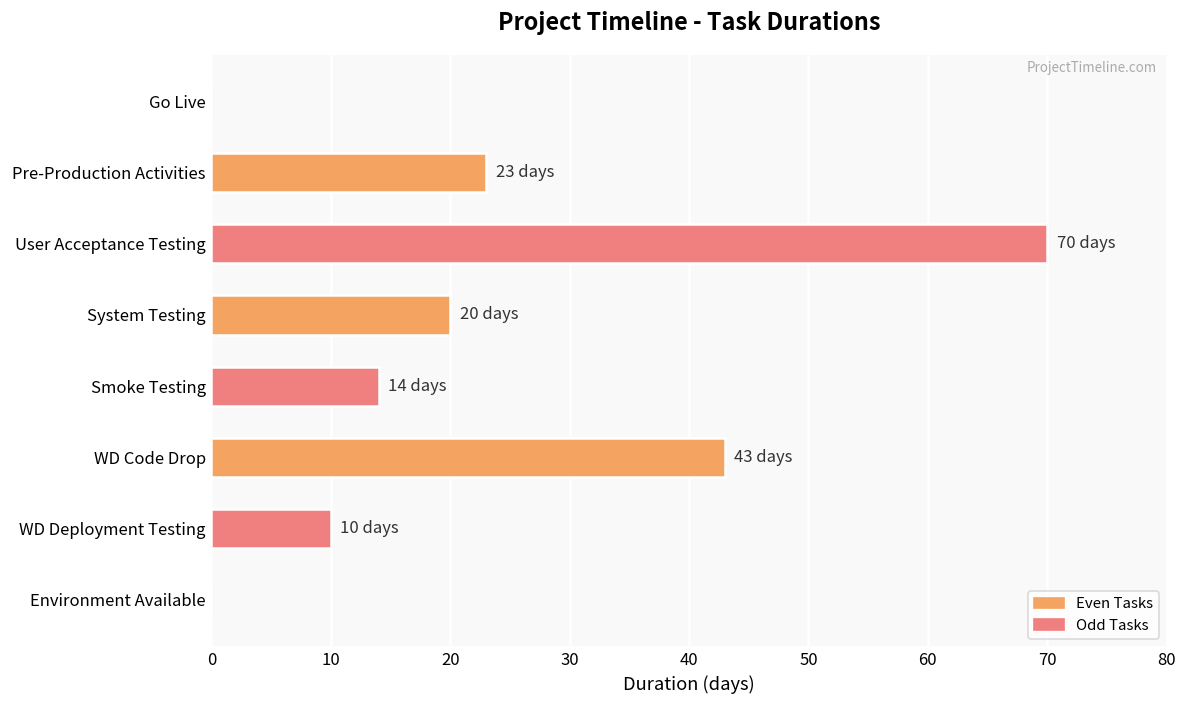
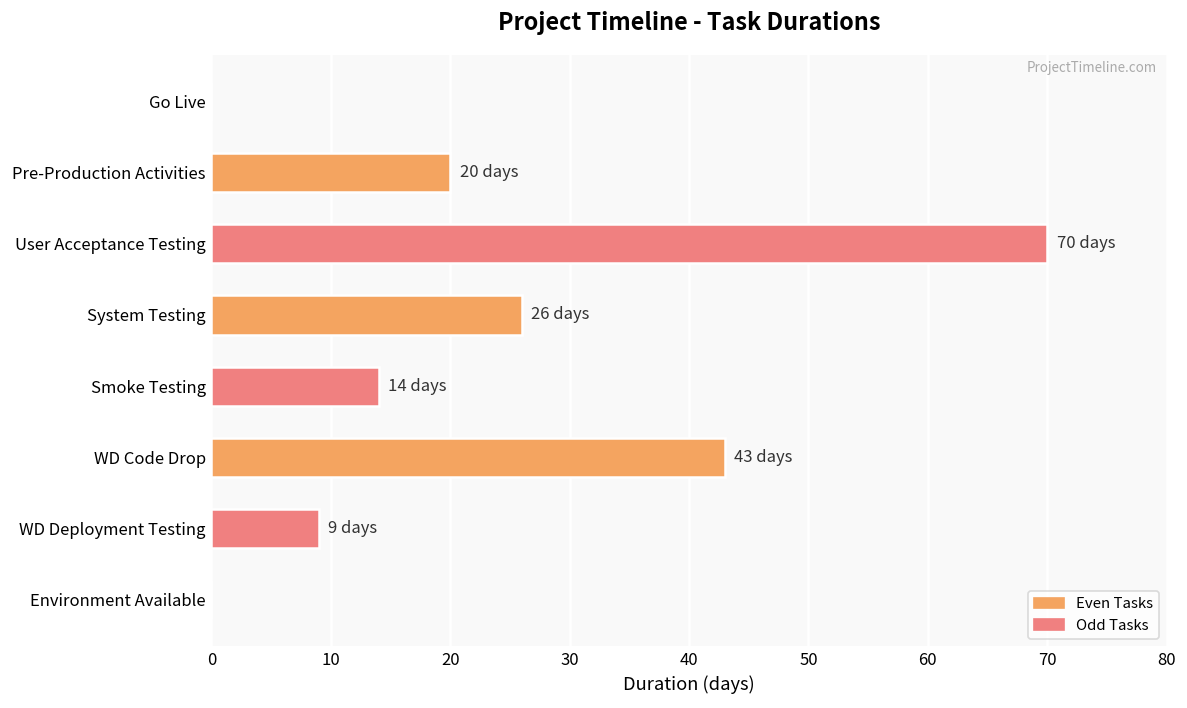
  {
-   "Pre-Production Activities": 23,
+   "Pre-Production Activities": 20,
    "User Acceptance Testing": 70,
-   "System Testing": 20,
+   "System Testing": 26,
    "Smoke Testing": 14,
    "WD Code Drop": 43,
-   "WD Deployment Testing": 10
+   "WD Deployment Testing": 9
  }
